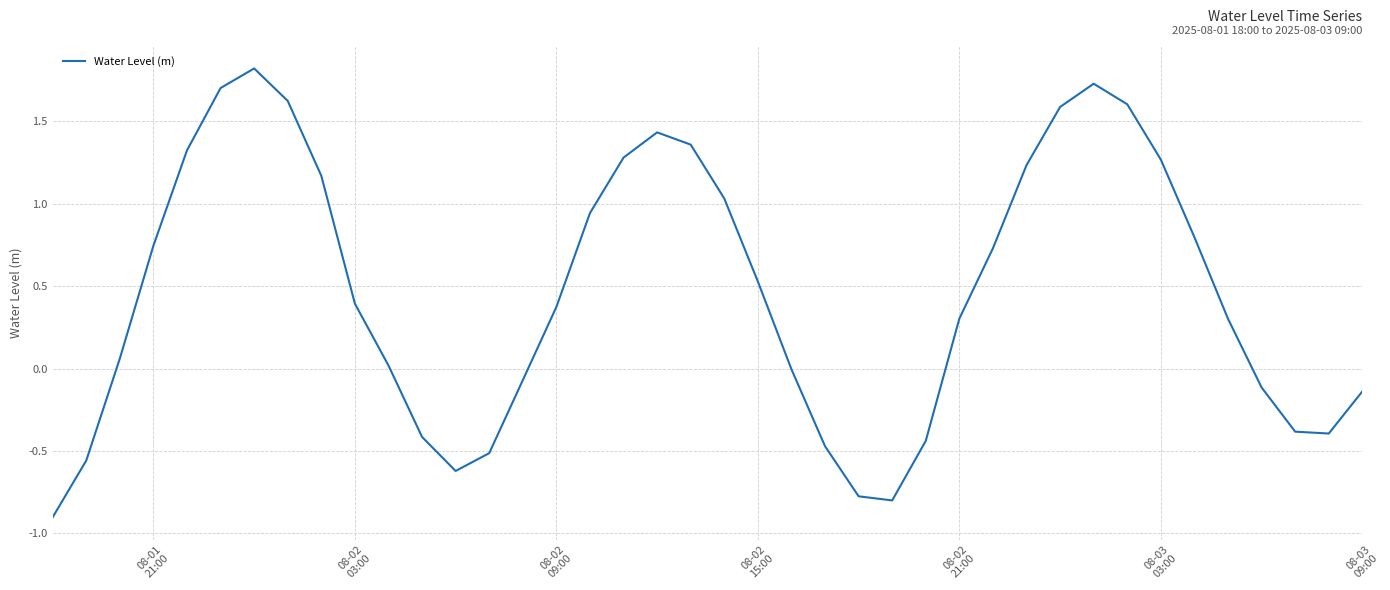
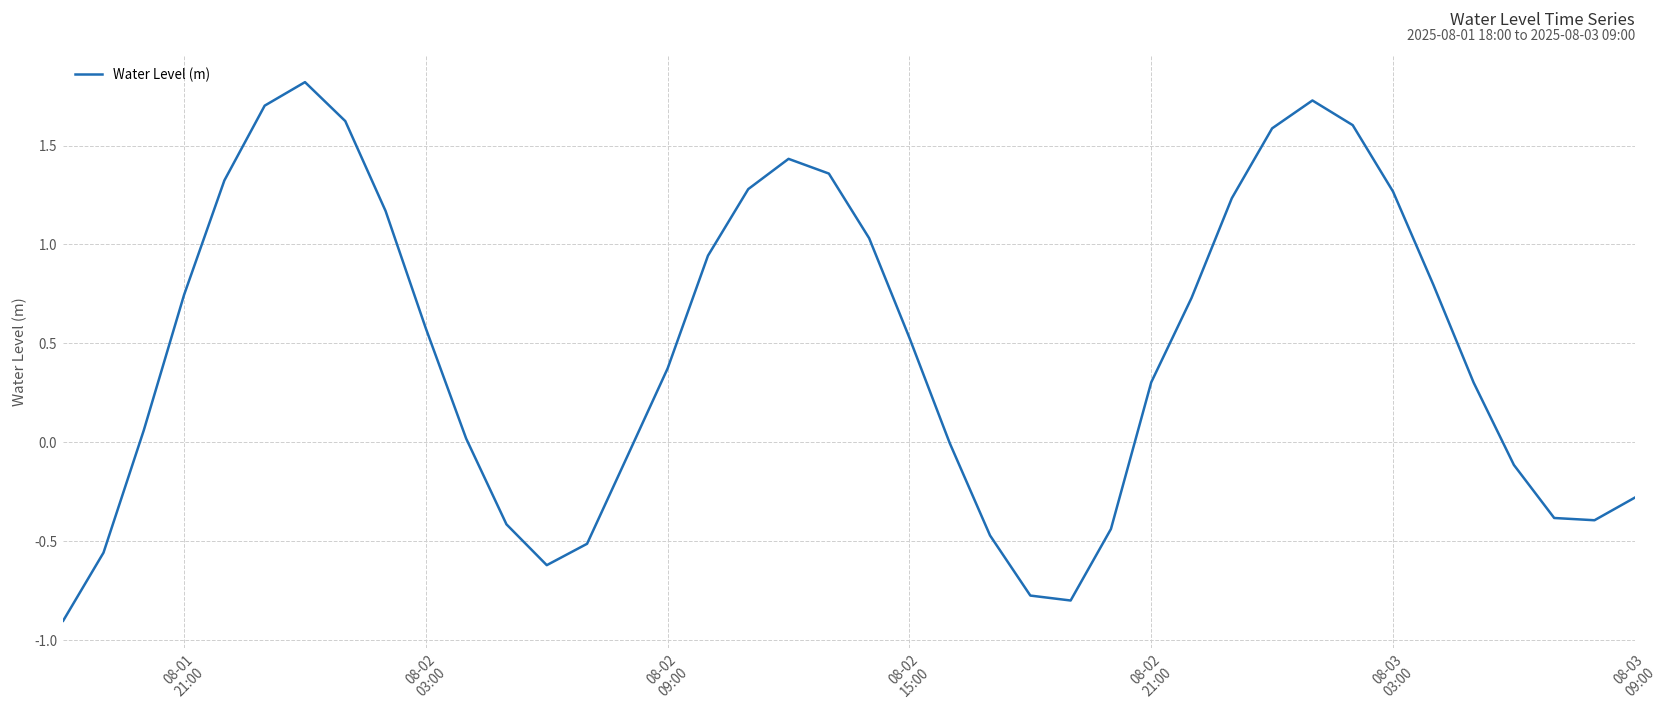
  {
    "08-01 21:00": 0.75,
-   "08-02 03:00": 0.39,
+   "08-02 03:00": 0.57,
    "08-02 09:00": 0.37,
    "08-02 15:00": 0.53,
    "08-02 21:00": 0.30,
    "08-03 03:00": 1.27,
-   "08-03 09:00": -0.14
+   "08-03 09:00": -0.28
  }
